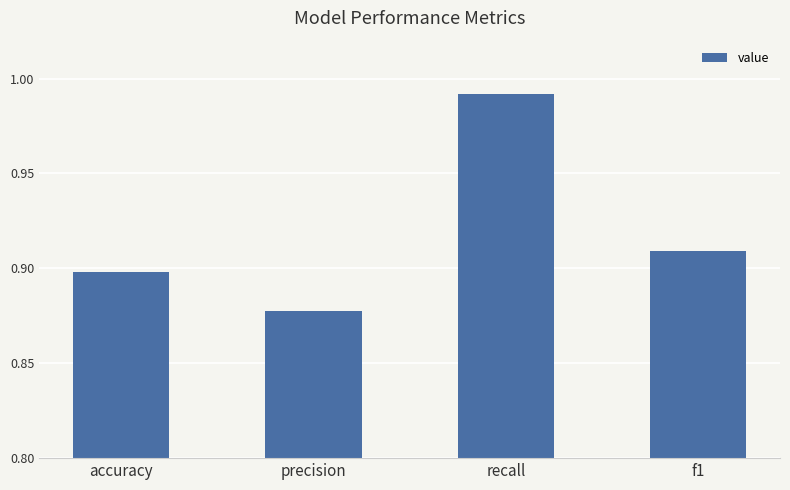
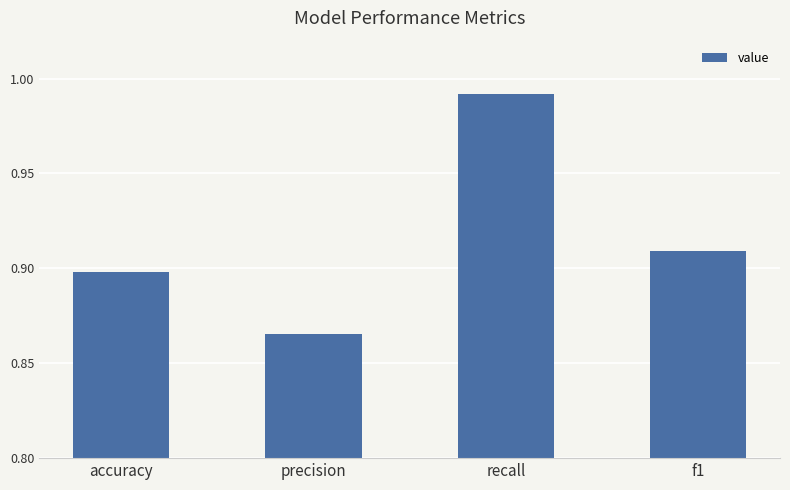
  {
    "accuracy": 0.898,
-   "precision": 0.878,
+   "precision": 0.865,
    "recall": 0.992,
    "f1": 0.909
  }
